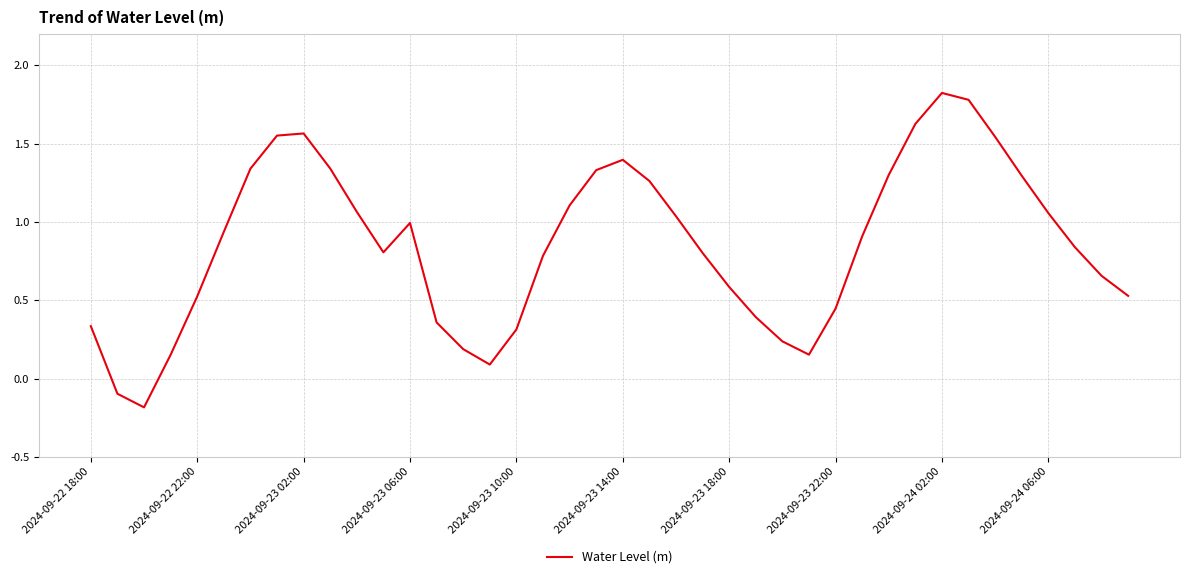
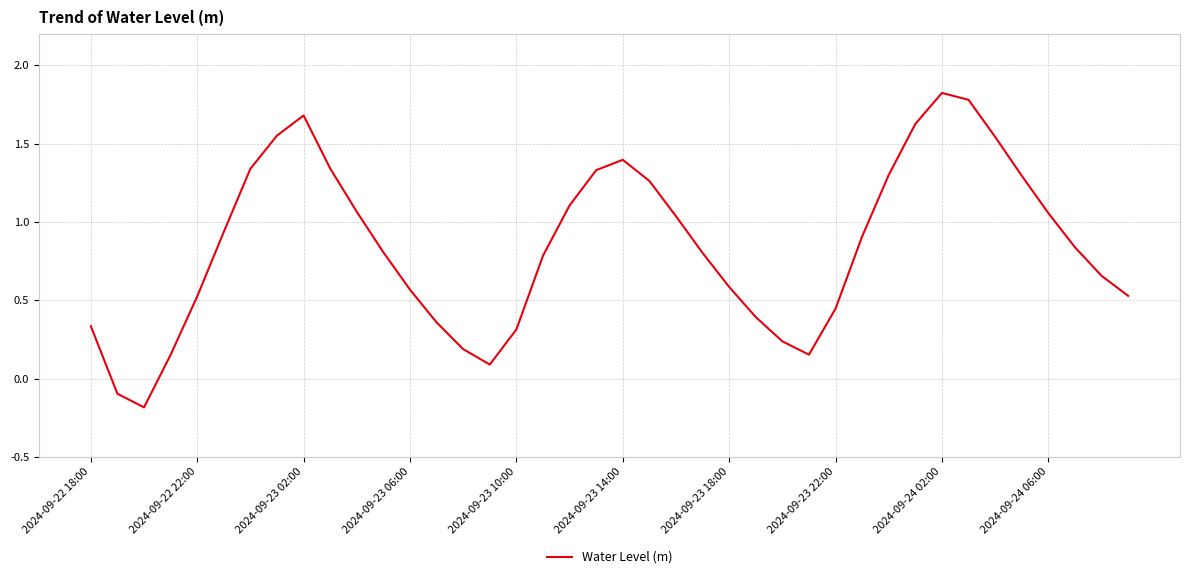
  {
    "2024-09-22 18:00": 0.34,
    "2024-09-22 22:00": 0.53,
-   "2024-09-23 02:00": 1.57,
-   "2024-09-23 06:00": 0.99,
+   "2024-09-23 02:00": 1.68,
+   "2024-09-23 06:00": 0.57,
    "2024-09-23 10:00": 0.31,
    "2024-09-23 14:00": 1.40,
    "2024-09-23 18:00": 0.59,
    "2024-09-23 22:00": 0.45,
    "2024-09-24 02:00": 1.82,
    "2024-09-24 06:00": 1.06
  }
